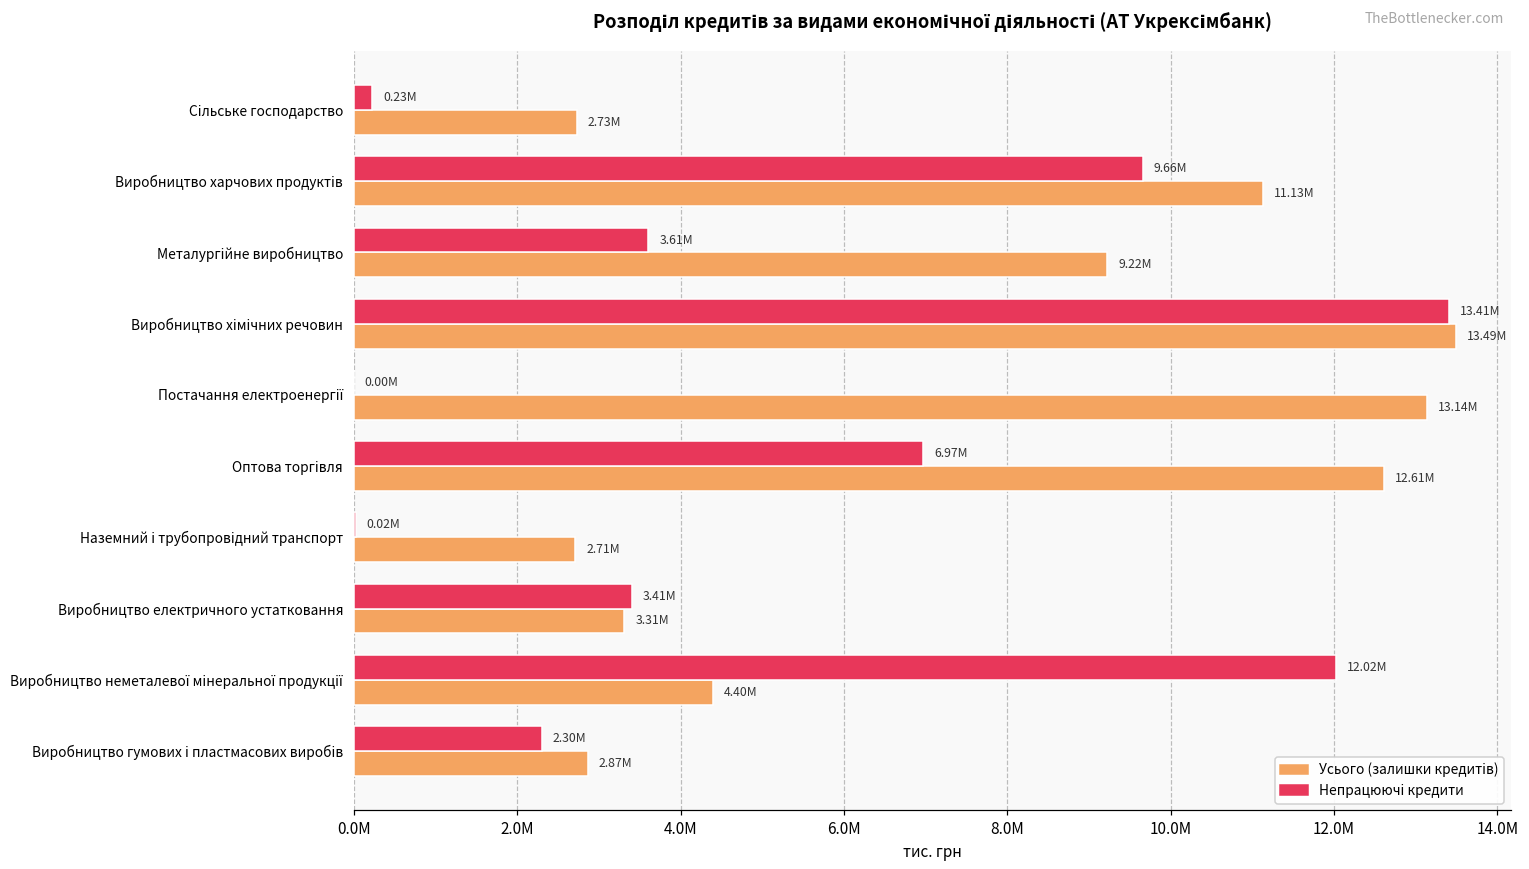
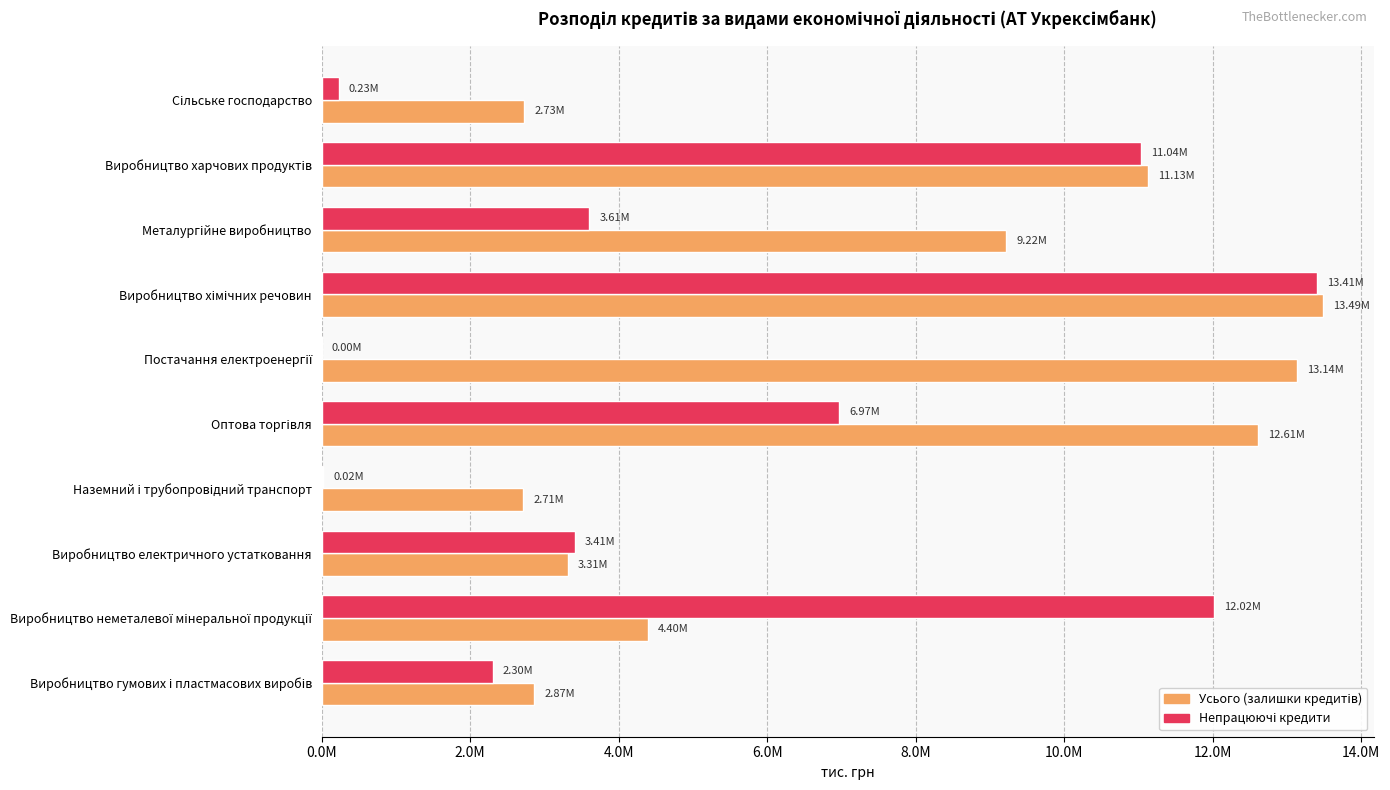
  {
    "Усього (залишки кредитів)": {
      "Сільське господарство": "2.73M",
      "Виробництво харчових продуктів": "11.13M",
      "Металургійне виробництво": "9.22M",
      "Виробництво хімічних речовин": "13.49M",
      "Постачання електроенергії": "13.14M",
      "Оптова торгівля": "12.61M",
      "Наземний і трубопровідний транспорт": "2.71M",
      "Виробництво електричного устатковання": "3.31M",
      "Виробництво неметалевої мінеральної продукції": "4.40M",
      "Виробництво гумових і пластмасових виробів": "2.87M"
    },
    "Непрацюючі кредити": {
      "Сільське господарство": "0.23M",
-     "Виробництво харчових продуктів": "9.66M",
+     "Виробництво харчових продуктів": "11.04M",
      "Металургійне виробництво": "3.61M",
      "Виробництво хімічних речовин": "13.41M",
      "Постачання електроенергії": "0.00M",
      "Оптова торгівля": "6.97M",
      "Наземний і трубопровідний транспорт": "0.02M",
      "Виробництво електричного устатковання": "3.41M",
      "Виробництво неметалевої мінеральної продукції": "12.02M",
      "Виробництво гумових і пластмасових виробів": "2.30M"
    }
  }
